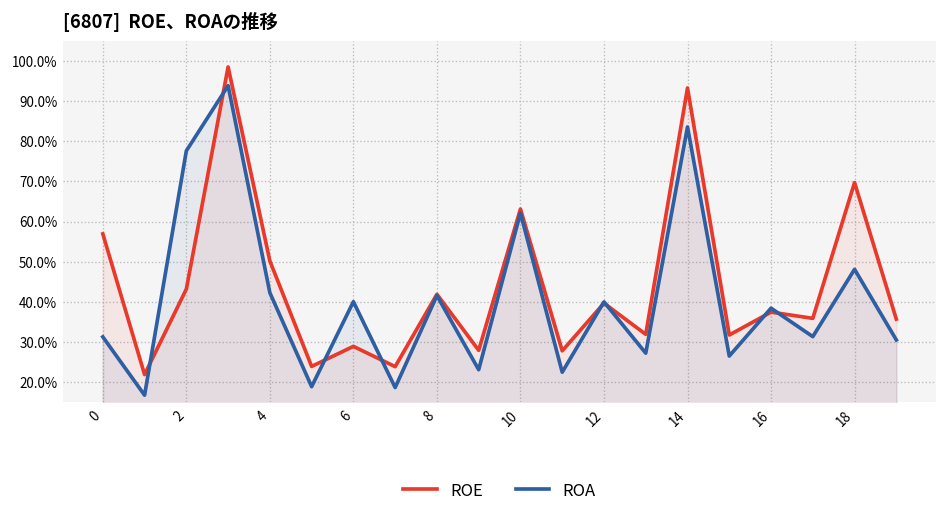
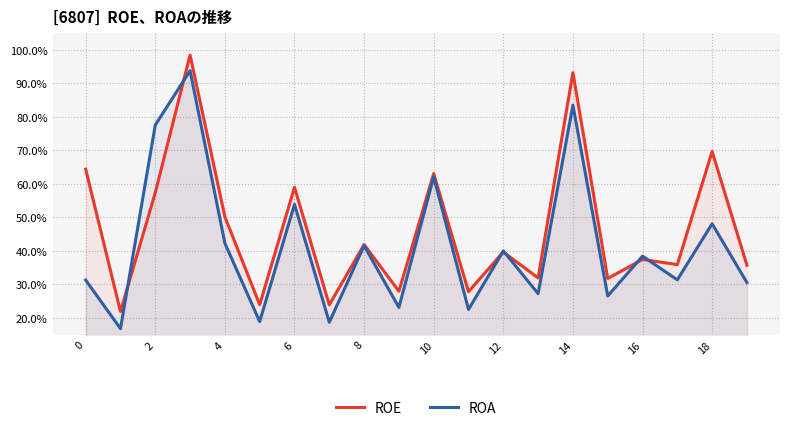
  {
    "ROE": {
-     "0": "57%",
-     "2": "43%",
+     "0": "64%",
+     "2": "57%",
      "4": "50%",
-     "6": "29%",
+     "6": "59%",
      "10": "63%",
      "14": "93%",
      "16": "37%",
      "18": "70%"
    },
    "ROA": {
      "0": "31%",
      "2": "78%",
      "4": "42%",
-     "6": "40%",
+     "6": "54%",
      "10": "62%",
      "14": "84%",
      "16": "38%",
      "18": "48%"
    }
  }
